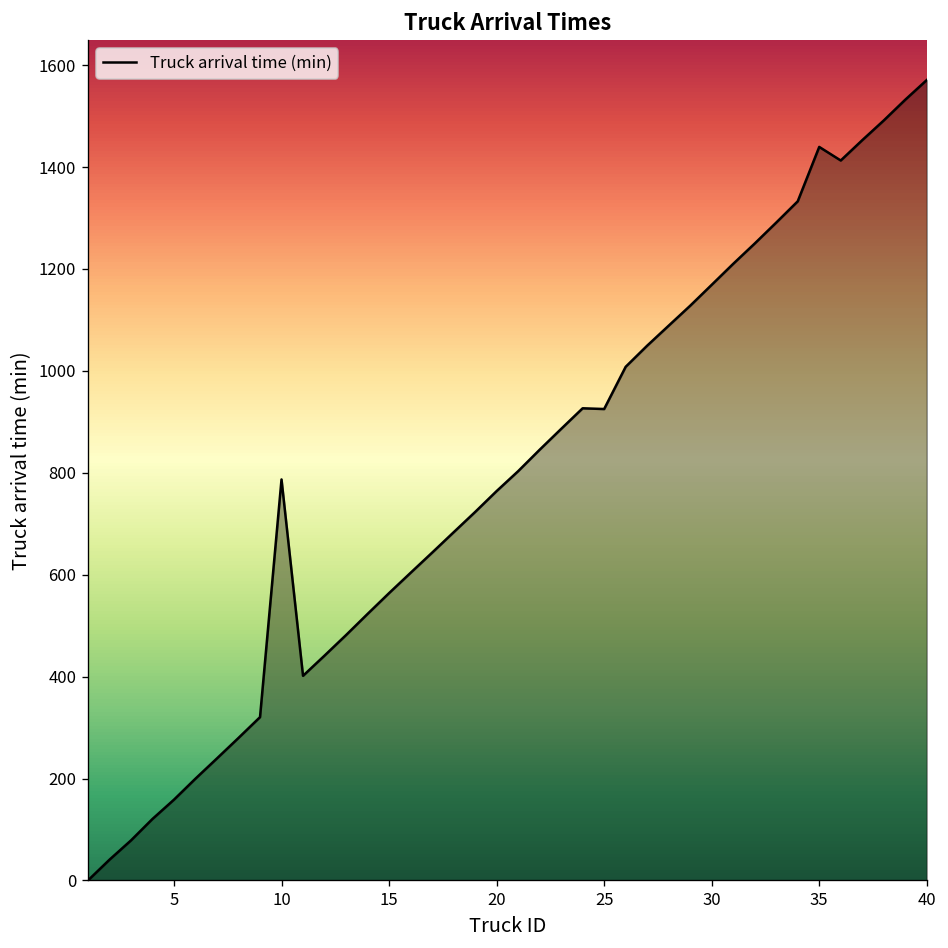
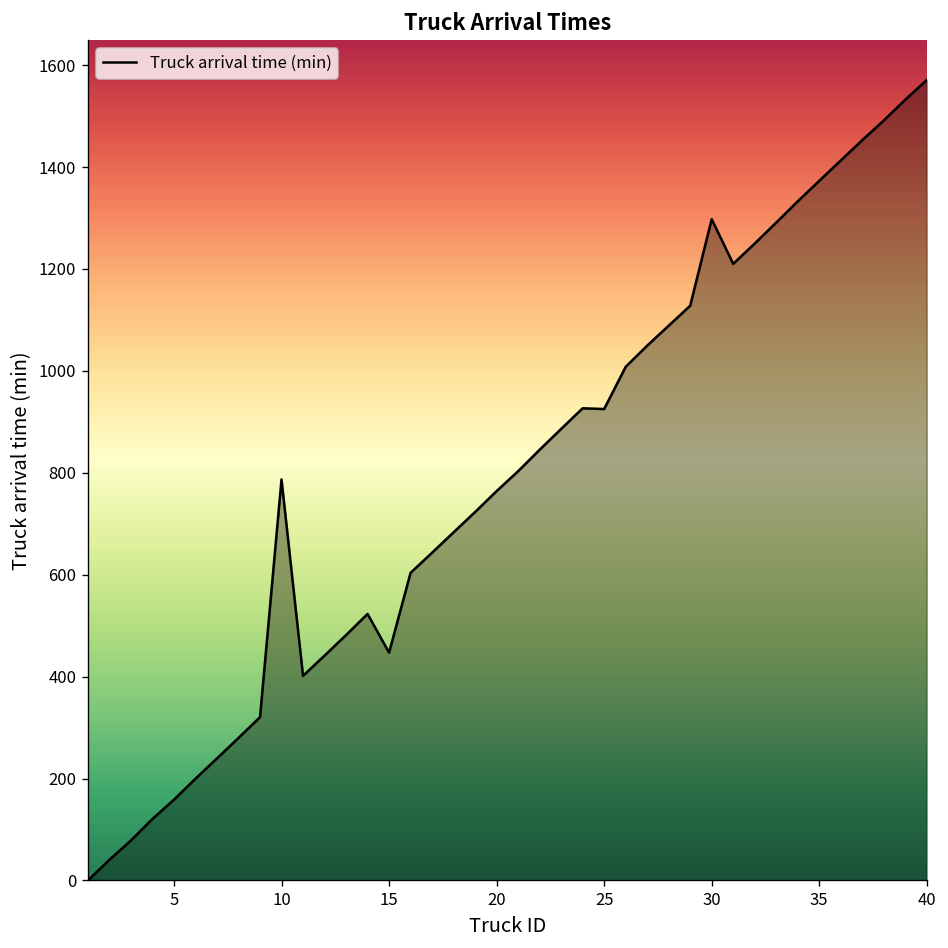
  {
    "5": 160,
    "10": 790,
-   "15": 560,
+   "15": 450,
    "20": 760,
    "25": 930,
-   "30": 1170,
-   "35": 1440,
+   "30": 1300,
+   "35": 1370,
    "40": 1570
  }
